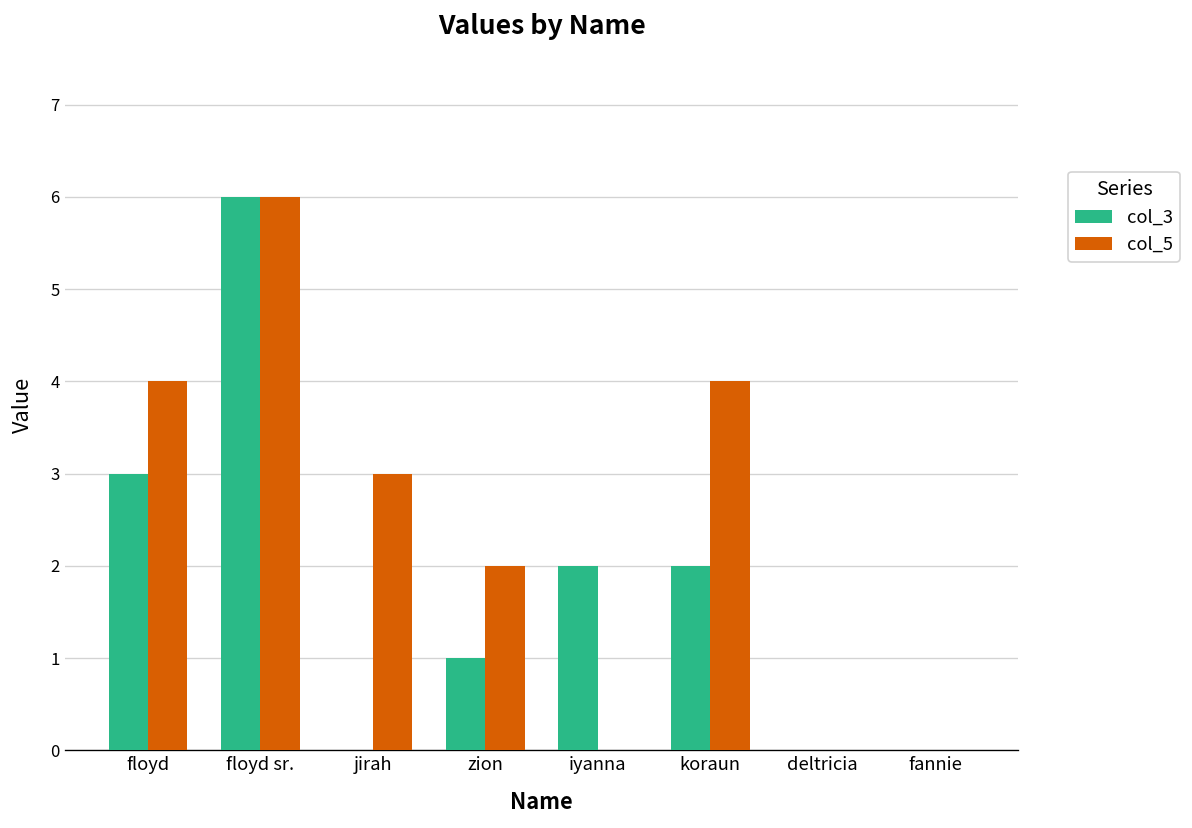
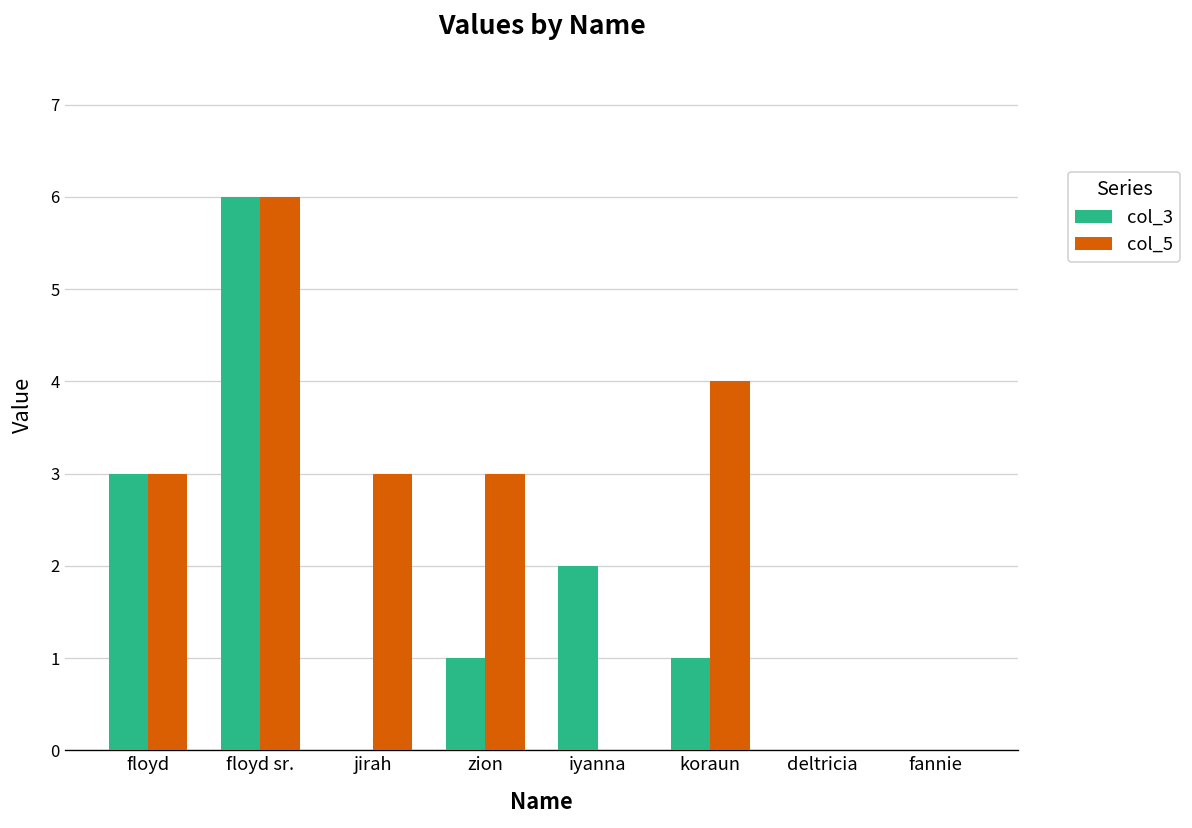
  {
    "col_3": {
      "floyd": 3,
      "floyd sr.": 6,
      "jirah": 0,
      "zion": 1,
      "iyanna": 2,
-     "koraun": 2,
+     "koraun": 1,
      "deltricia": 0,
      "fannie": 0
    },
    "col_5": {
-     "floyd": 4,
+     "floyd": 3,
      "floyd sr.": 6,
      "jirah": 3,
-     "zion": 2,
+     "zion": 3,
      "iyanna": 0,
      "koraun": 4,
      "deltricia": 0,
      "fannie": 0
    }
  }
